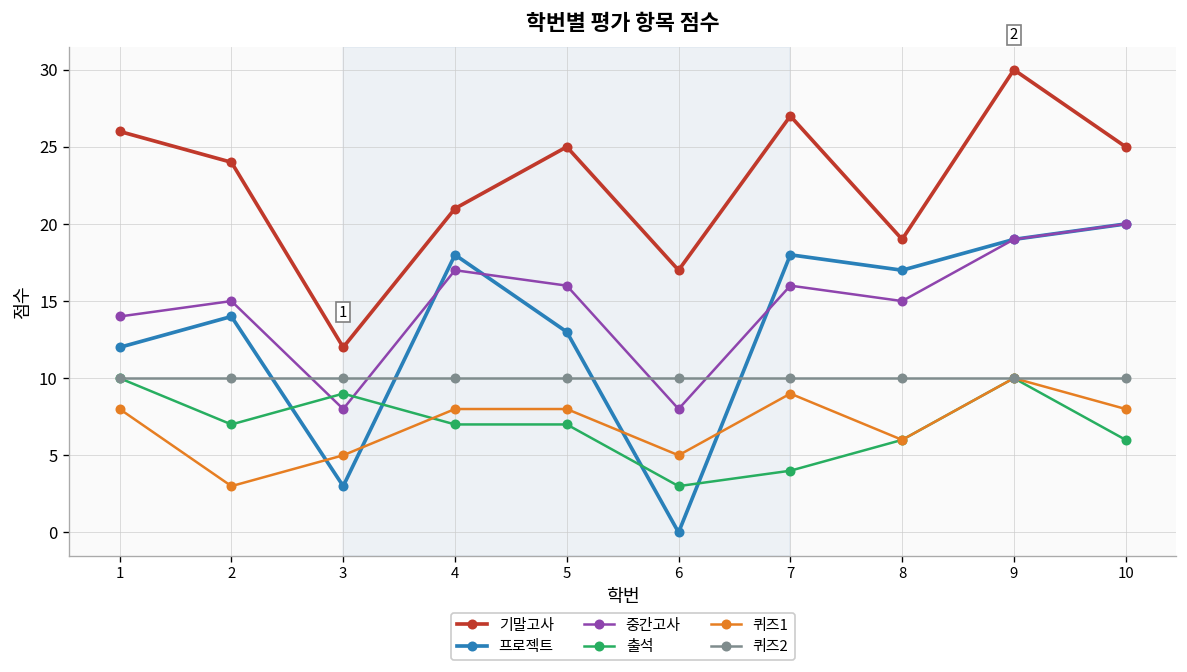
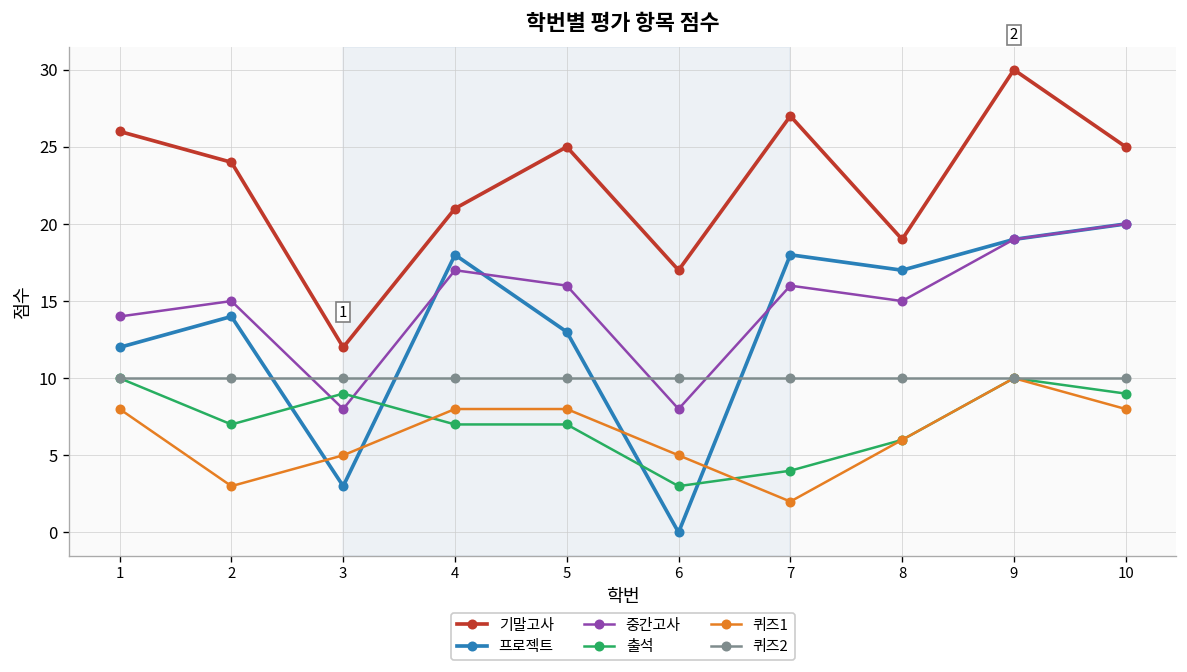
  {
    "기말고사": {
      "1": 26,
      "2": 24,
      "4": 21,
      "5": 25,
      "6": 17,
      "7": 27,
      "8": 19,
      "10": 25
    },
    "프로젝트": {
      "1": 12,
      "2": 14,
      "3": 3,
      "4": 18,
      "5": 13,
      "6": 0,
      "7": 18,
      "8": 17
    },
    "중간고사": {
      "1": 14,
      "2": 15,
      "3": 8,
      "4": 17,
      "5": 16,
      "6": 8,
      "7": 16,
      "8": 15
    },
    "출석": {
      "2": 7,
      "3": 9,
      "4": 7,
      "5": 7,
      "6": 3,
      "7": 4,
-     "10": 6
+     "10": 9
    },
    "퀴즈1": {
      "1": 8,
      "2": 3,
      "3": 5,
      "4": 8,
      "5": 8,
      "6": 5,
-     "7": 9,
+     "7": 2,
      "10": 8
    },
    "퀴즈2": {
      "2": 10,
      "3": 10,
      "4": 10,
      "5": 10,
      "6": 10,
      "7": 10,
      "8": 10,
      "10": 10
    }
  }
